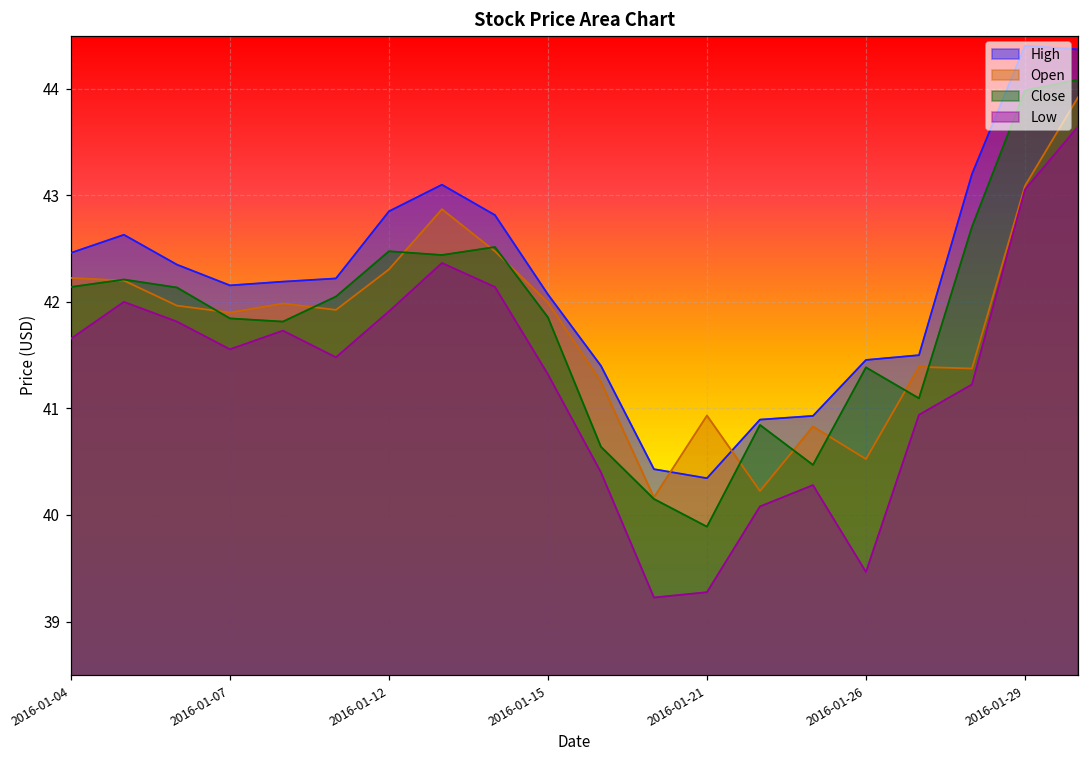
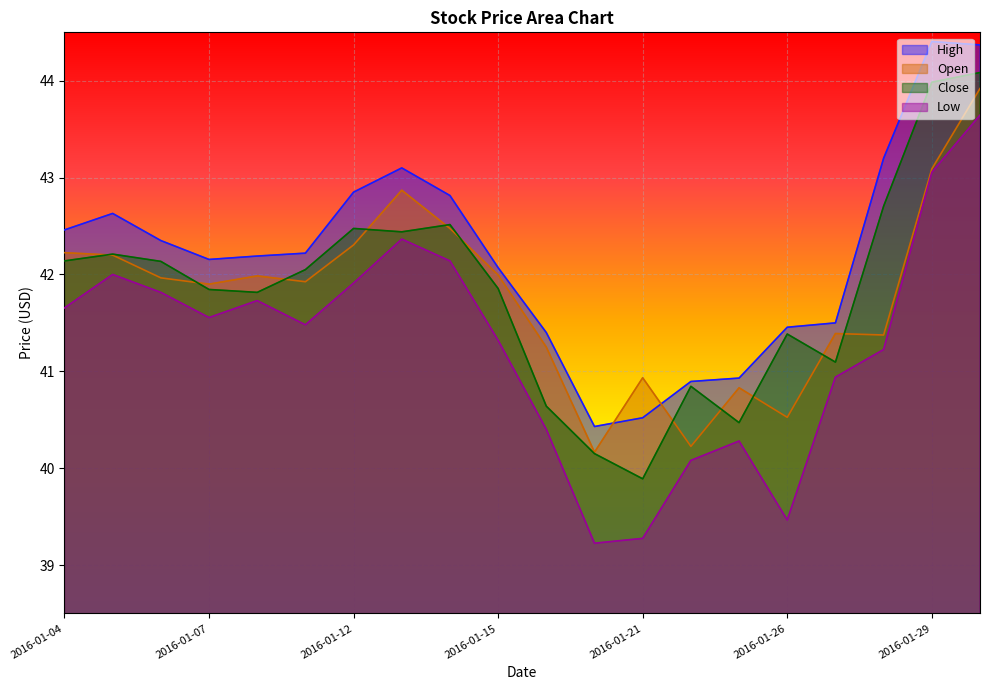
  {
    "High": {
      "2016-01-04": 42.5,
      "2016-01-07": 42.2,
      "2016-01-12": 42.8,
      "2016-01-15": 42.1,
-     "2016-01-21": 40.3,
+     "2016-01-21": 40.5,
      "2016-01-26": 41.5
    },
    "Open": {
      "2016-01-04": 42.2,
      "2016-01-07": 41.9,
      "2016-01-12": 42.3,
      "2016-01-15": 42.0,
      "2016-01-21": 40.9,
      "2016-01-26": 40.5,
      "2016-01-29": 43.1
    },
    "Close": {
      "2016-01-04": 42.1,
      "2016-01-07": 41.8,
      "2016-01-12": 42.5,
      "2016-01-15": 41.9,
      "2016-01-21": 39.9,
      "2016-01-26": 41.4
    },
    "Low": {
      "2016-01-04": 41.7,
      "2016-01-07": 41.6,
      "2016-01-12": 41.9,
      "2016-01-15": 41.3,
      "2016-01-21": 39.3,
      "2016-01-26": 39.5,
      "2016-01-29": 43.1
    }
  }
